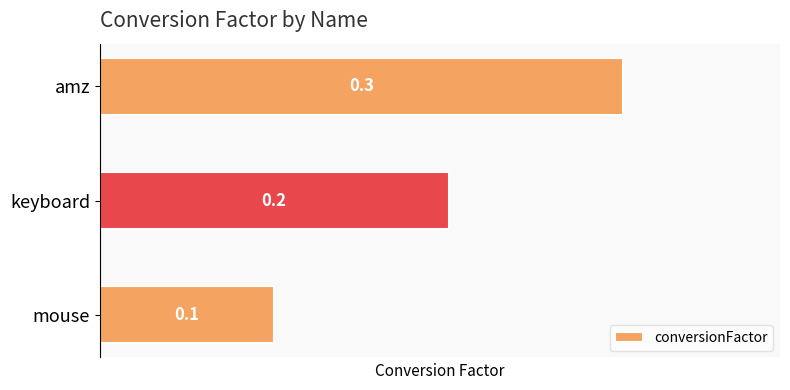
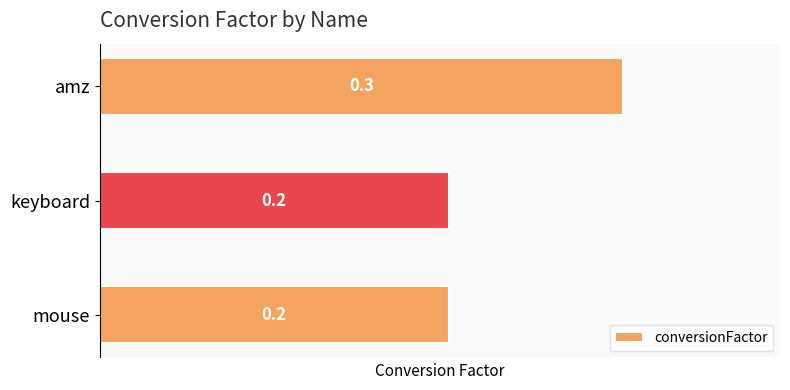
  {
    "amz": 0.3,
    "keyboard": 0.2,
-   "mouse": 0.1
+   "mouse": 0.2
  }
